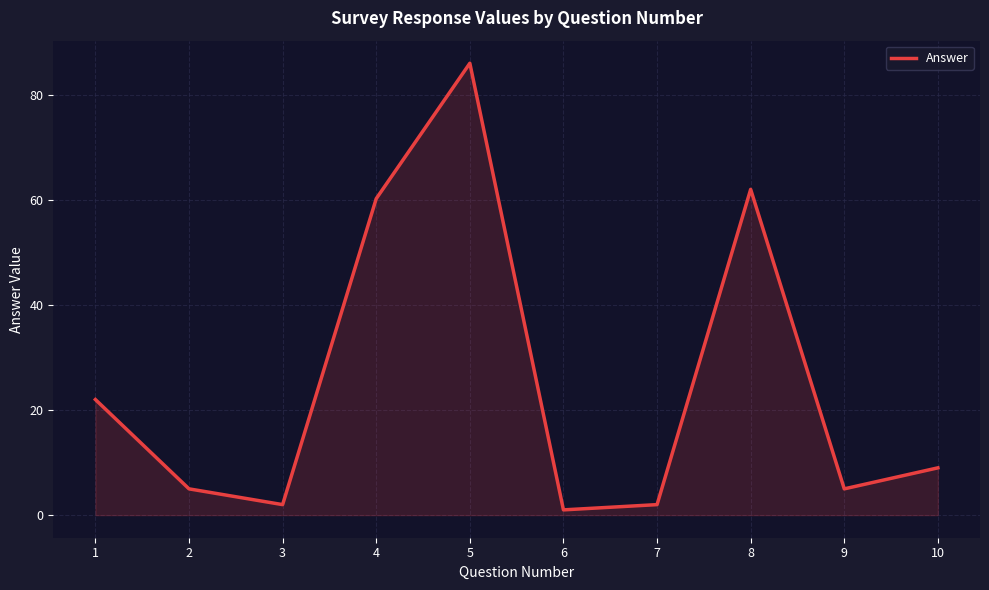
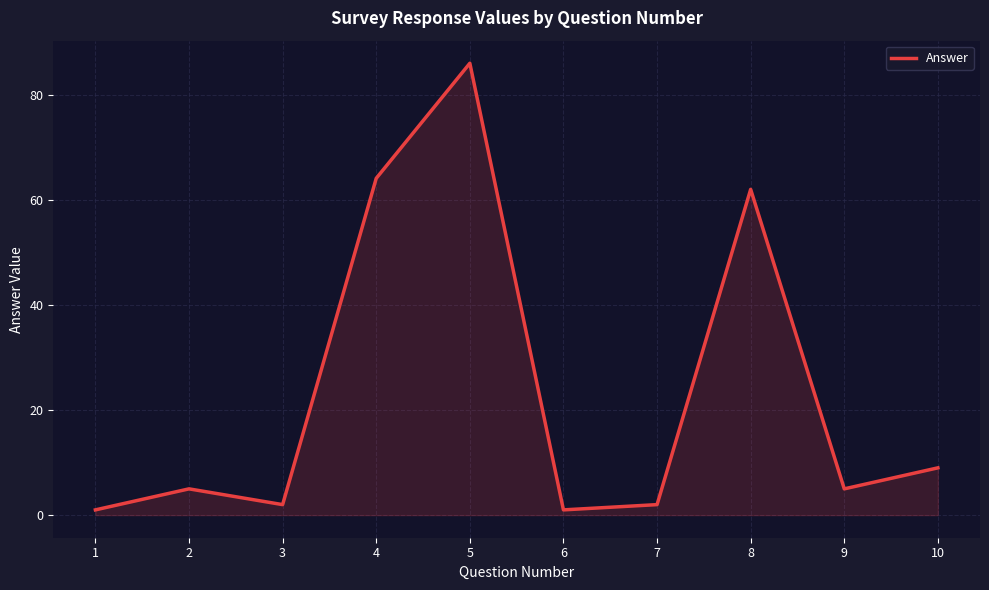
  {
-   "1": 22,
+   "1": 1,
    "2": 5,
    "3": 2,
-   "4": 60,
+   "4": 64,
    "5": 86,
    "6": 1,
    "7": 2,
    "8": 62,
    "9": 5,
    "10": 9
  }
